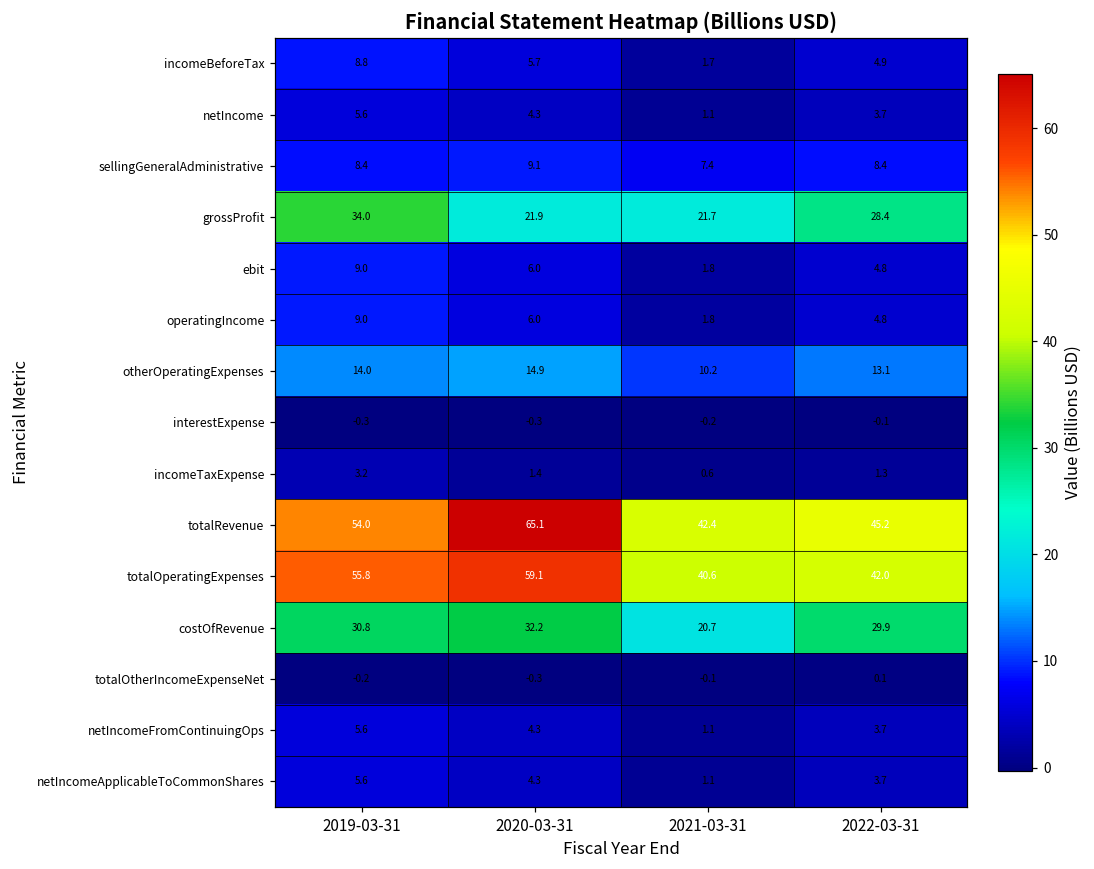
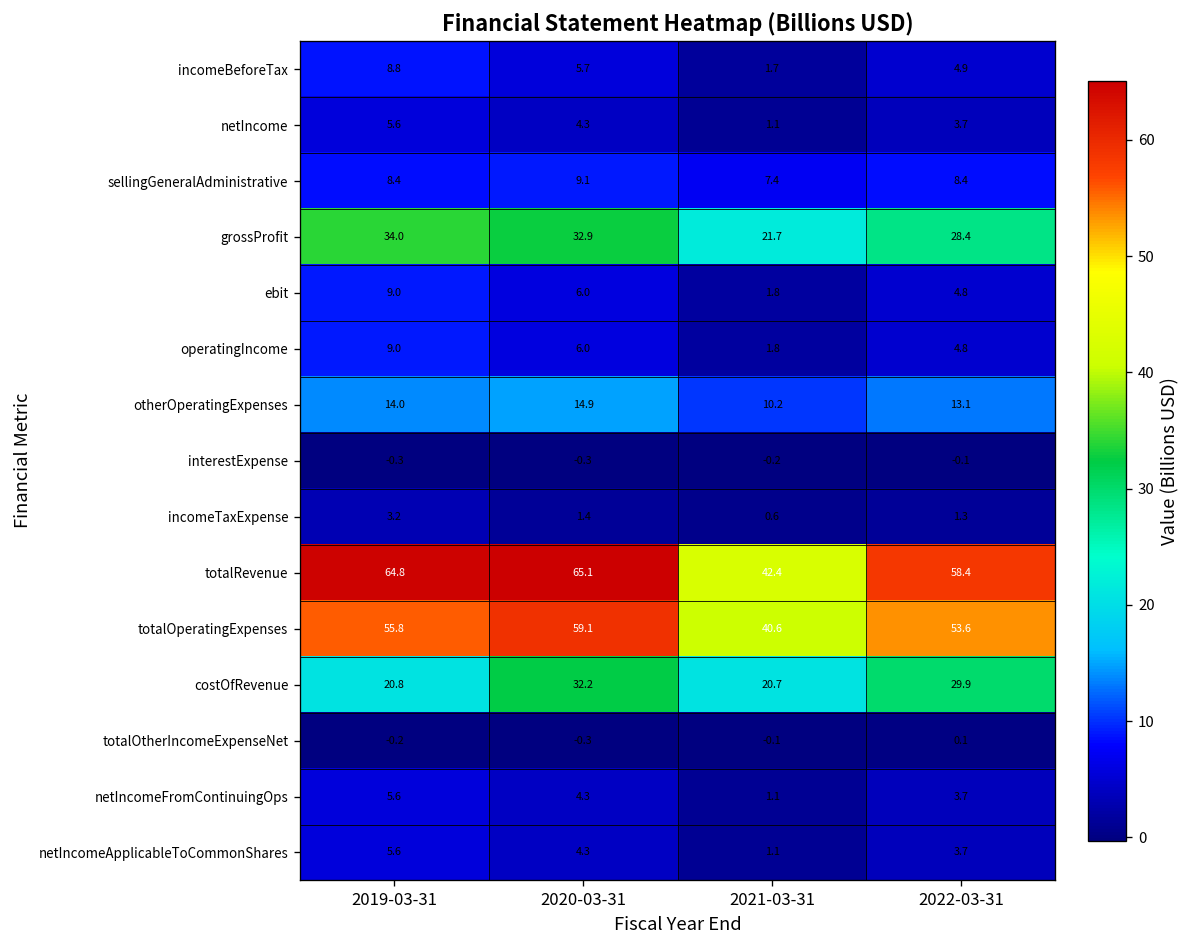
  {
    "incomeBeforeTax": {
      "2019-03-31": 8.8,
      "2020-03-31": 5.7,
      "2021-03-31": 1.7,
      "2022-03-31": 4.9
    },
    "netIncome": {
      "2019-03-31": 5.6,
      "2020-03-31": 4.3,
      "2021-03-31": 1.1,
      "2022-03-31": 3.7
    },
    "sellingGeneralAdministrative": {
      "2019-03-31": 8.4,
      "2020-03-31": 9.1,
      "2021-03-31": 7.4,
      "2022-03-31": 8.4
    },
    "grossProfit": {
      "2019-03-31": 34.0,
-     "2020-03-31": 21.9,
+     "2020-03-31": 32.9,
      "2021-03-31": 21.7,
      "2022-03-31": 28.4
    },
    "ebit": {
      "2019-03-31": 9.0,
      "2020-03-31": 6.0,
      "2021-03-31": 1.8,
      "2022-03-31": 4.8
    },
    "operatingIncome": {
      "2019-03-31": 9.0,
      "2020-03-31": 6.0,
      "2021-03-31": 1.8,
      "2022-03-31": 4.8
    },
    "otherOperatingExpenses": {
      "2019-03-31": 14.0,
      "2020-03-31": 14.9,
      "2021-03-31": 10.2,
      "2022-03-31": 13.1
    },
    "interestExpense": {
      "2019-03-31": -0.3,
      "2020-03-31": -0.3,
      "2021-03-31": -0.2,
      "2022-03-31": -0.1
    },
    "incomeTaxExpense": {
      "2019-03-31": 3.2,
      "2020-03-31": 1.4,
      "2021-03-31": 0.6,
      "2022-03-31": 1.3
    },
    "totalRevenue": {
-     "2019-03-31": 54.0,
+     "2019-03-31": 64.8,
      "2020-03-31": 65.1,
      "2021-03-31": 42.4,
-     "2022-03-31": 45.2
+     "2022-03-31": 58.4
    },
    "totalOperatingExpenses": {
      "2019-03-31": 55.8,
      "2020-03-31": 59.1,
      "2021-03-31": 40.6,
-     "2022-03-31": 42.0
+     "2022-03-31": 53.6
    },
    "costOfRevenue": {
-     "2019-03-31": 30.8,
+     "2019-03-31": 20.8,
      "2020-03-31": 32.2,
      "2021-03-31": 20.7,
      "2022-03-31": 29.9
    },
    "totalOtherIncomeExpenseNet": {
      "2019-03-31": -0.2,
      "2020-03-31": -0.3,
      "2021-03-31": -0.1,
      "2022-03-31": 0.1
    },
    "netIncomeFromContinuingOps": {
      "2019-03-31": 5.6,
      "2020-03-31": 4.3,
      "2021-03-31": 1.1,
      "2022-03-31": 3.7
    },
    "netIncomeApplicableToCommonShares": {
      "2019-03-31": 5.6,
      "2020-03-31": 4.3,
      "2021-03-31": 1.1,
      "2022-03-31": 3.7
    }
  }
